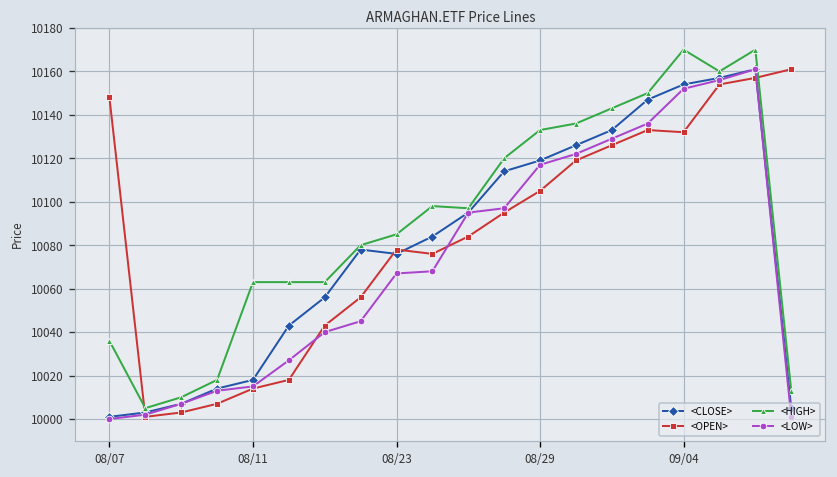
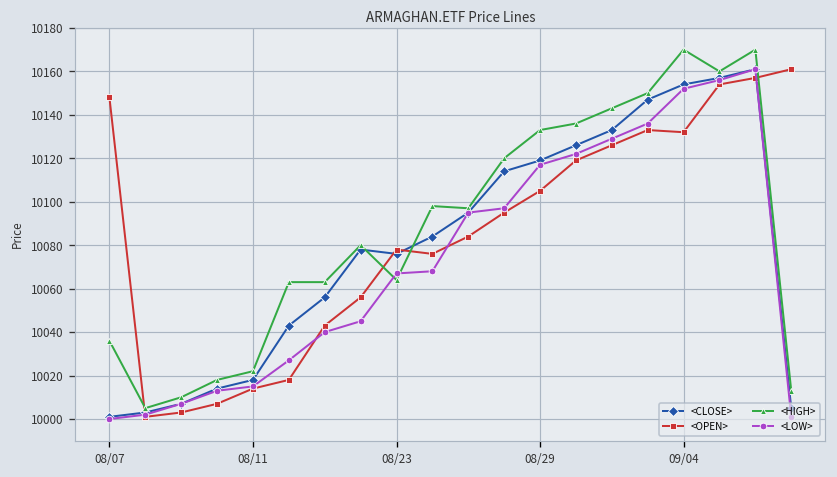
  {
    "<CLOSE>": {
      "08/11": 10018,
      "08/23": 10076,
      "08/29": 10119,
      "09/04": 10154
    },
    "<OPEN>": {
      "08/07": 10148,
      "08/23": 10078,
      "08/29": 10105,
      "09/04": 10132
    },
    "<HIGH>": {
      "08/07": 10036,
-     "08/11": 10063,
-     "08/23": 10085,
+     "08/11": 10022,
+     "08/23": 10064,
      "08/29": 10133,
      "09/04": 10170
    },
    "<LOW>": {
      "08/23": 10067,
      "08/29": 10117,
      "09/04": 10152
    }
  }
